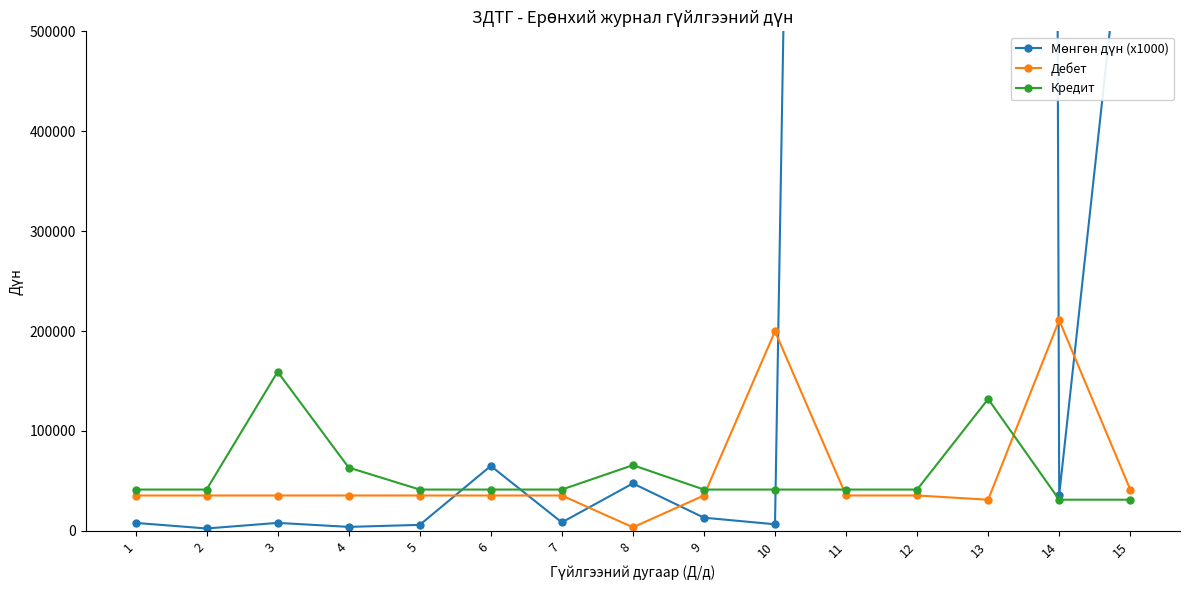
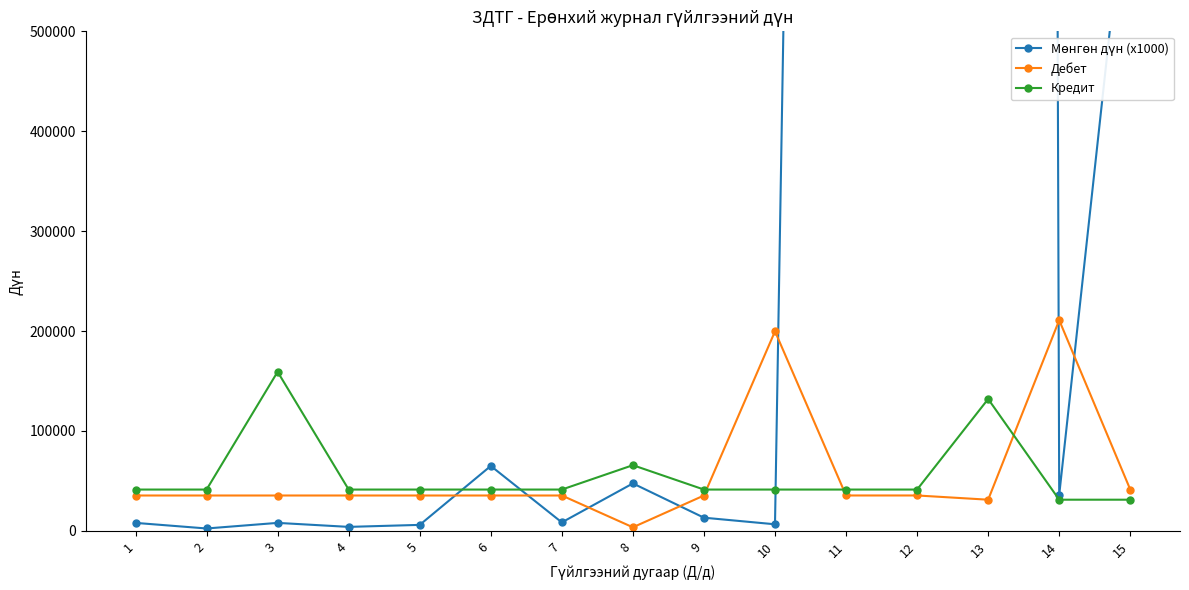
  {
    "Мөнгөн дүн (x1000)": {
      "1": 10000,
      "2": 0,
      "3": 10000,
      "4": 0,
      "5": 10000,
      "6": 70000,
      "7": 10000,
      "8": 50000,
      "9": 10000,
      "10": 10000,
      "14": 40000
    },
    "Дебет": {
      "1": 40000,
      "2": 40000,
      "3": 40000,
      "4": 40000,
      "5": 40000,
      "6": 40000,
      "7": 40000,
      "8": 0,
      "9": 40000,
      "10": 200000,
      "11": 40000,
      "12": 40000,
      "13": 30000,
      "14": 210000,
      "15": 40000
    },
    "Кредит": {
      "1": 40000,
      "2": 40000,
      "3": 160000,
-     "4": 60000,
+     "4": 40000,
      "5": 40000,
      "6": 40000,
      "7": 40000,
      "8": 70000,
      "9": 40000,
      "10": 40000,
      "11": 40000,
      "12": 40000,
      "13": 130000,
      "14": 30000,
      "15": 30000
    }
  }
